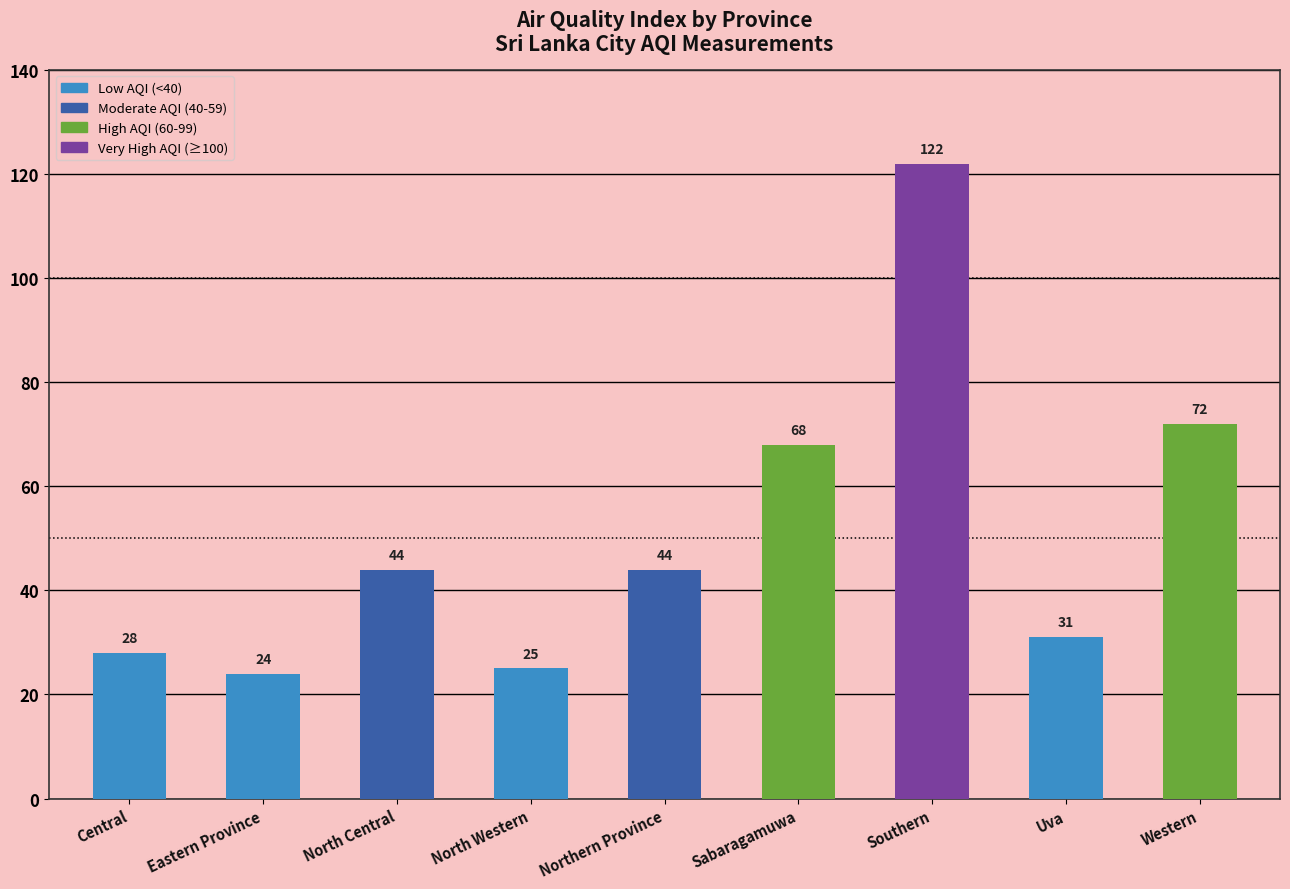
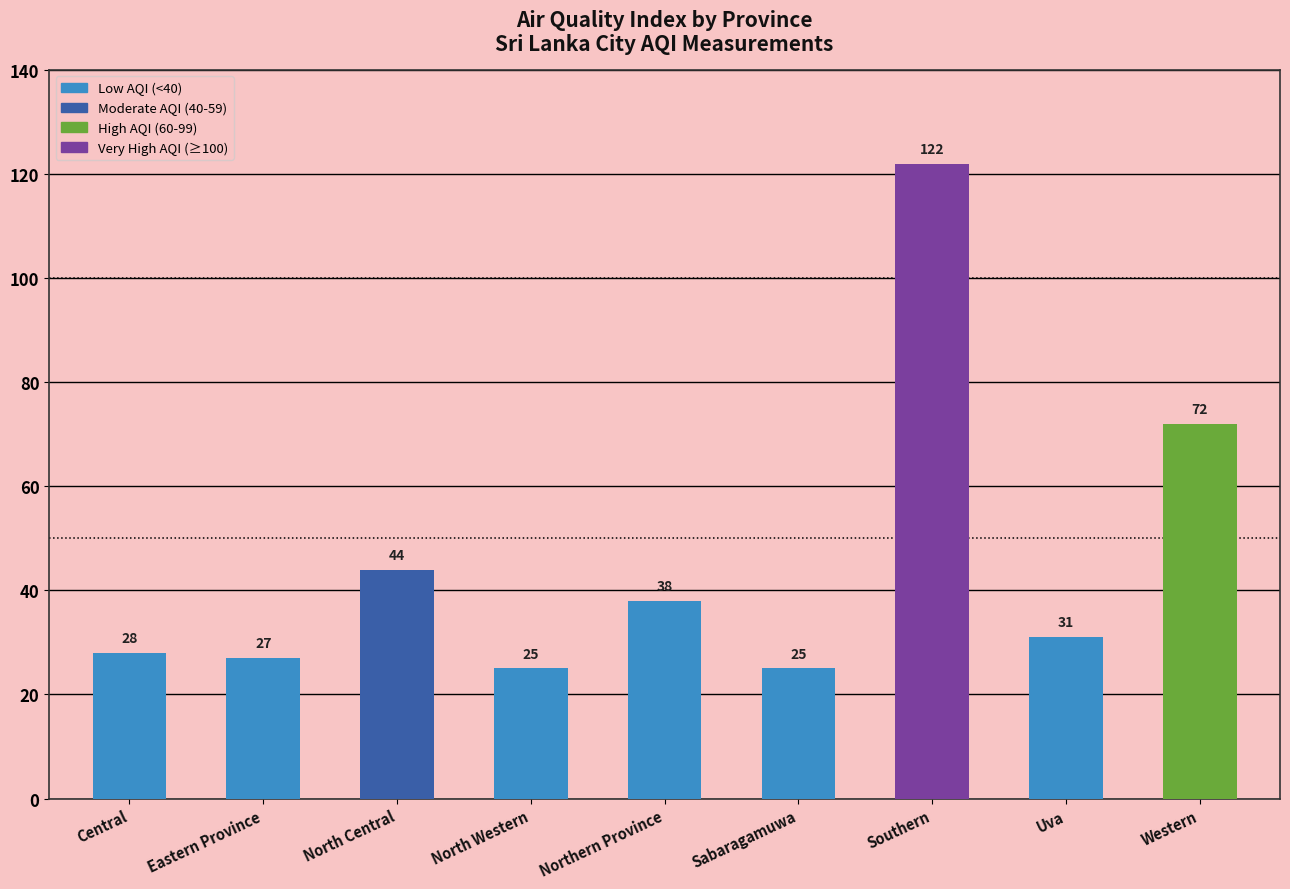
  {
    "Central": 28,
-   "Eastern Province": 24,
+   "Eastern Province": 27,
    "North Central": 44,
    "North Western": 25,
-   "Northern Province": 44,
-   "Sabaragamuwa": 68,
+   "Northern Province": 38,
+   "Sabaragamuwa": 25,
    "Southern": 122,
    "Uva": 31,
    "Western": 72
  }
